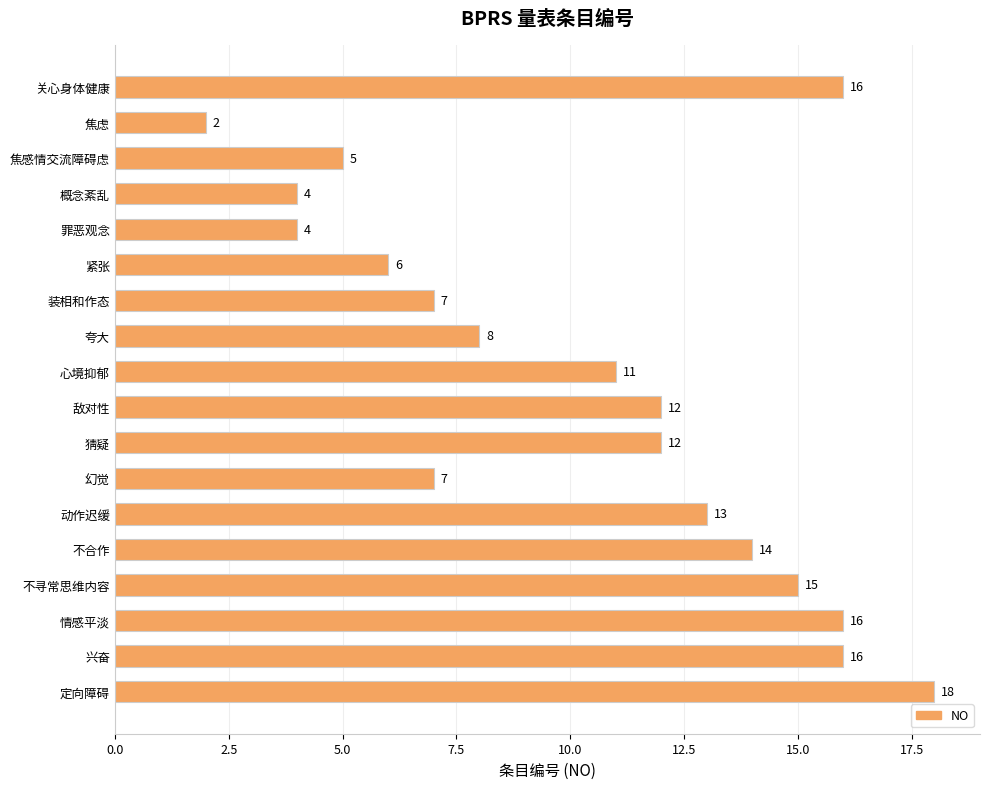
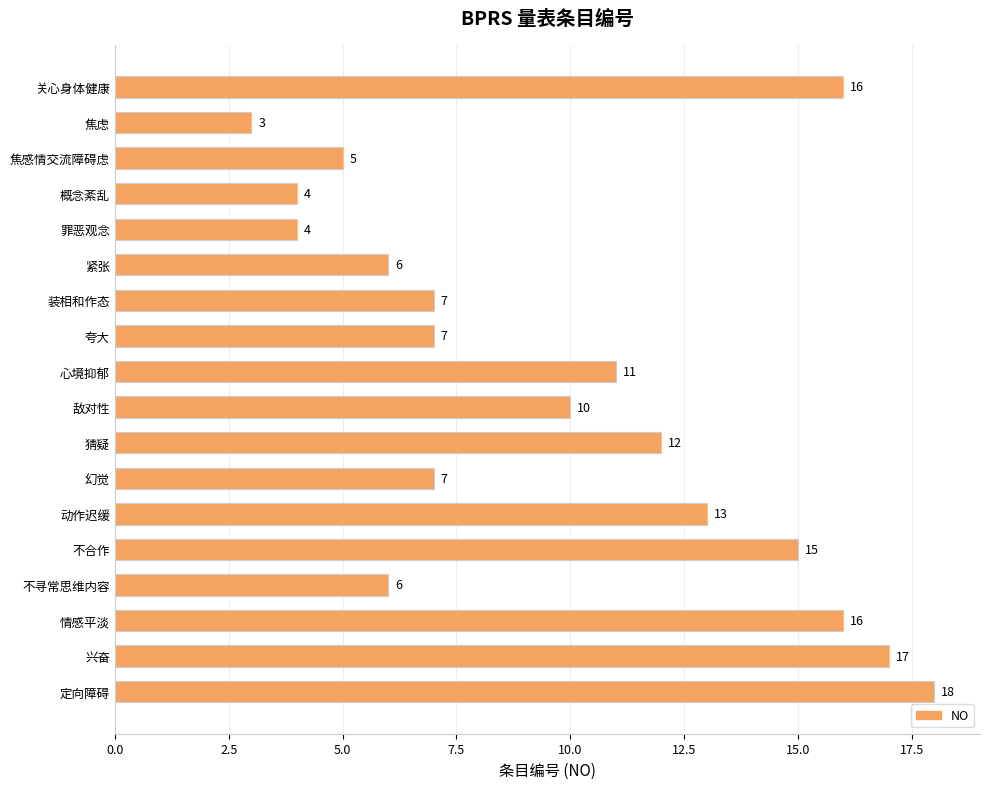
  {
    "关心身体健康": 16,
-   "焦虑": 2,
+   "焦虑": 3,
    "焦感情交流障碍虑": 5,
    "概念紊乱": 4,
    "罪恶观念": 4,
    "紧张": 6,
    "装相和作态": 7,
-   "夸大": 8,
+   "夸大": 7,
    "心境抑郁": 11,
-   "敌对性": 12,
+   "敌对性": 10,
    "猜疑": 12,
    "幻觉": 7,
    "动作迟缓": 13,
-   "不合作": 14,
-   "不寻常思维内容": 15,
+   "不合作": 15,
+   "不寻常思维内容": 6,
    "情感平淡": 16,
-   "兴奋": 16,
+   "兴奋": 17,
    "定向障碍": 18
  }
